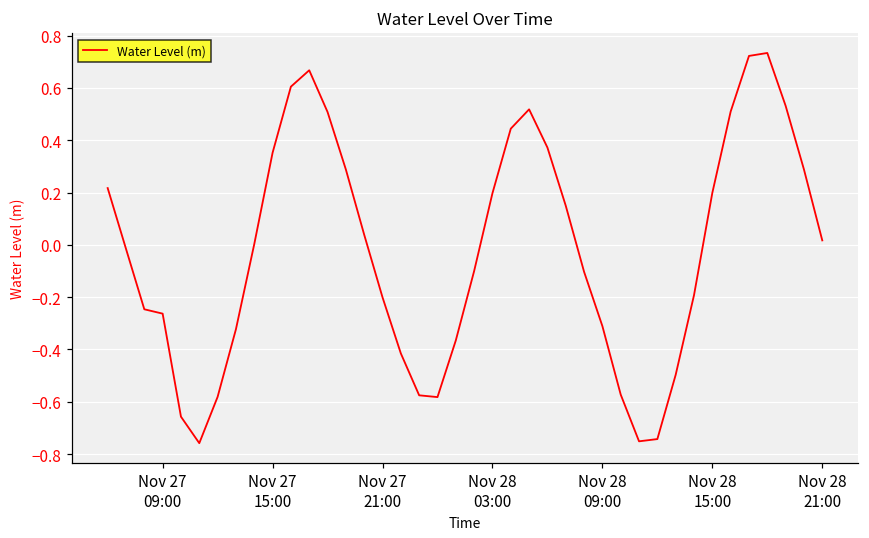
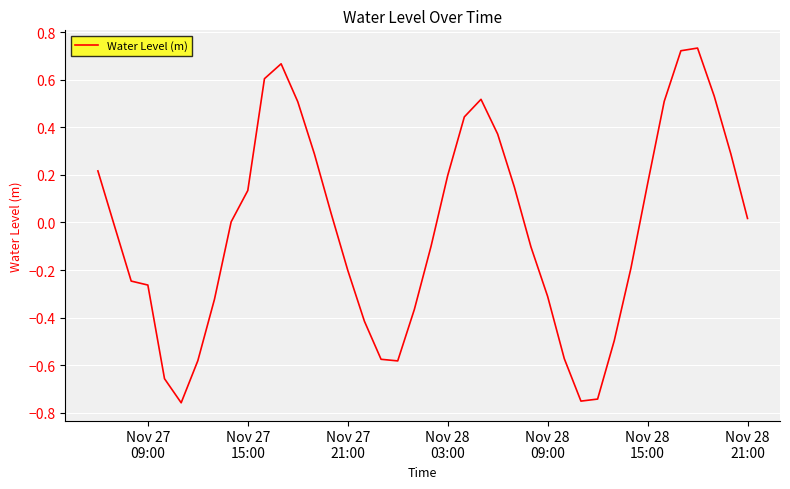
  {
    "Nov 27 09:00": -0.26,
-   "Nov 27 15:00": 0.35,
+   "Nov 27 15:00": 0.13,
    "Nov 27 21:00": -0.20,
    "Nov 28 03:00": 0.20,
    "Nov 28 09:00": -0.31,
-   "Nov 28 15:00": 0.20,
+   "Nov 28 15:00": 0.16,
    "Nov 28 21:00": 0.02
  }
